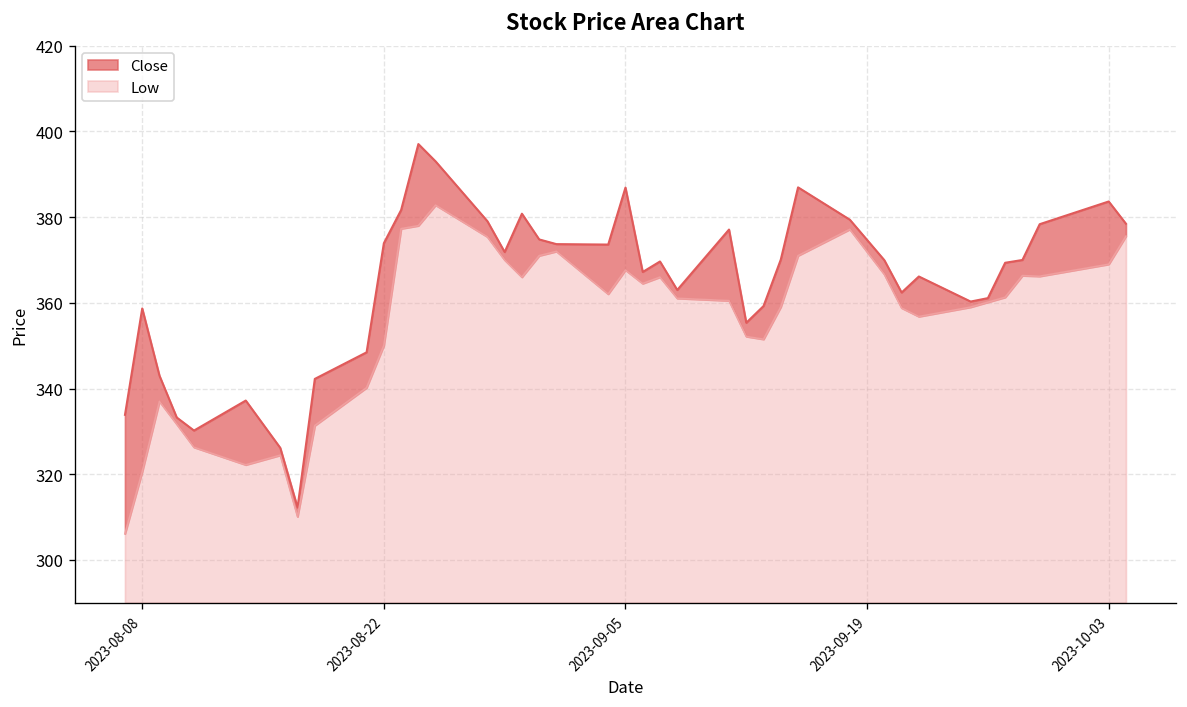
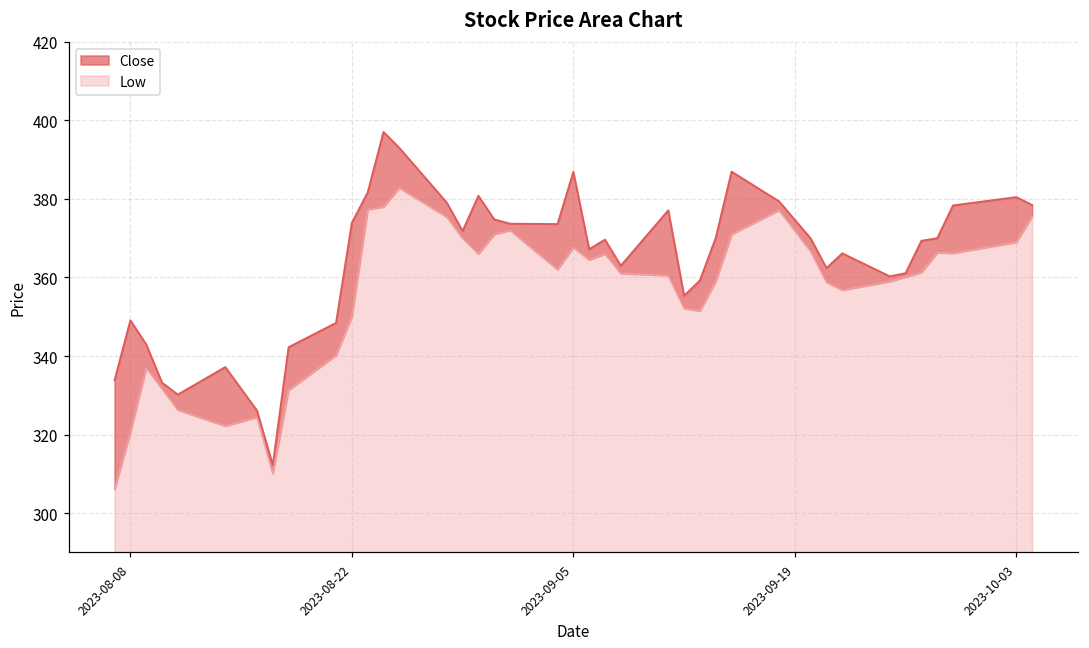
  {
    "Close": {
-     "2023-08-08": 359,
+     "2023-08-08": 349,
      "2023-08-22": 374,
      "2023-09-05": 387,
-     "2023-10-03": 384
+     "2023-10-03": 380
    },
    "Low": {
      "2023-08-08": 321,
      "2023-08-22": 350,
      "2023-09-05": 368,
      "2023-10-03": 369
    }
  }
